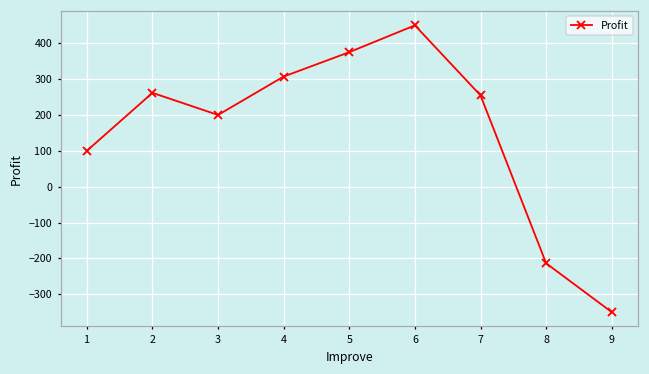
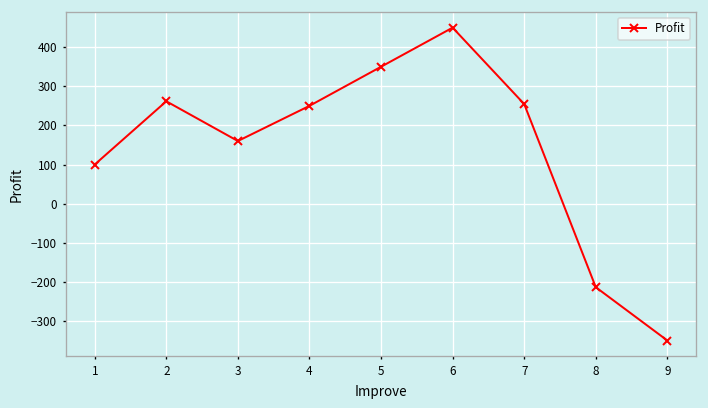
  {
    "1": 100,
    "2": 260,
-   "3": 200,
-   "4": 310,
-   "5": 380,
+   "3": 160,
+   "4": 250,
+   "5": 350,
    "6": 450,
    "7": 250,
    "8": -210,
    "9": -350
  }
